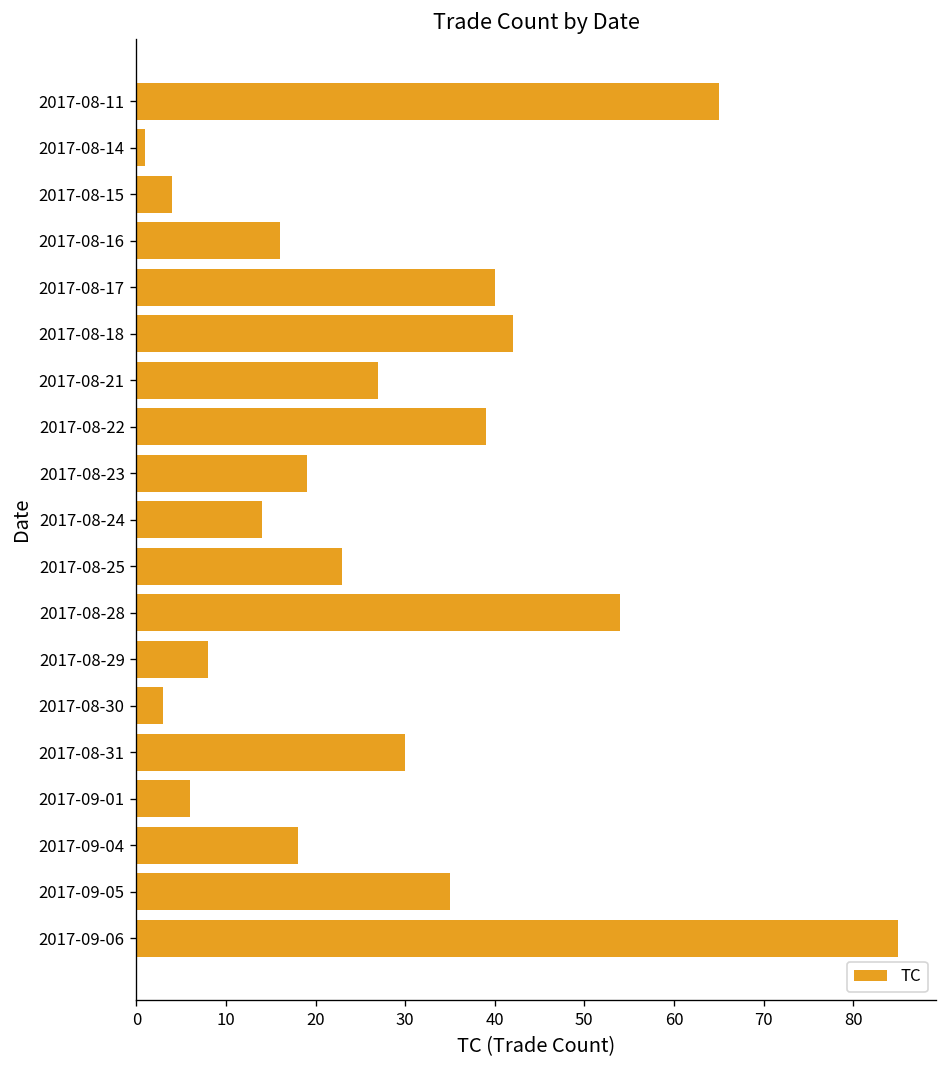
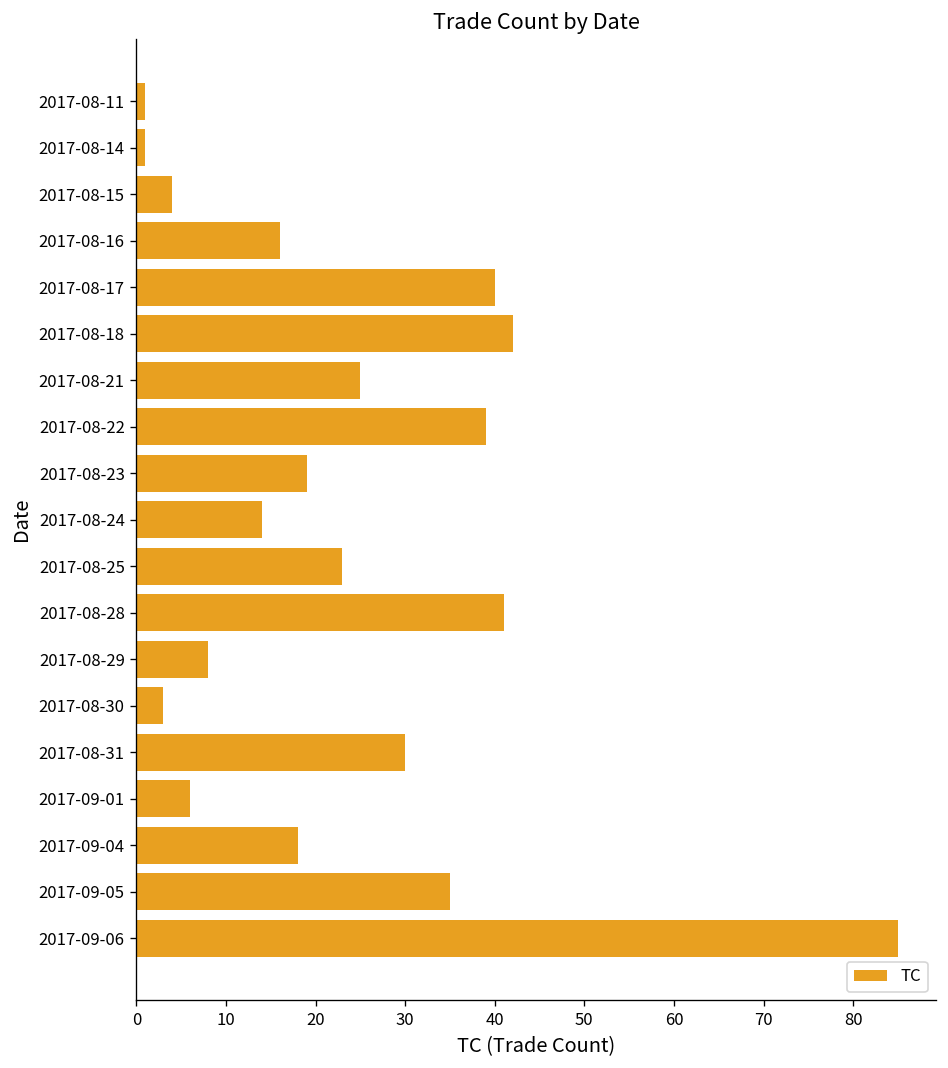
  {
-   "2017-08-11": 65,
+   "2017-08-11": 1,
    "2017-08-14": 1,
    "2017-08-15": 4,
    "2017-08-16": 16,
    "2017-08-17": 40,
    "2017-08-18": 42,
-   "2017-08-21": 27,
+   "2017-08-21": 25,
    "2017-08-22": 39,
    "2017-08-23": 19,
    "2017-08-24": 14,
    "2017-08-25": 23,
-   "2017-08-28": 54,
+   "2017-08-28": 41,
    "2017-08-29": 8,
    "2017-08-30": 3,
    "2017-08-31": 30,
    "2017-09-01": 6,
    "2017-09-04": 18,
    "2017-09-05": 35,
    "2017-09-06": 85
  }
